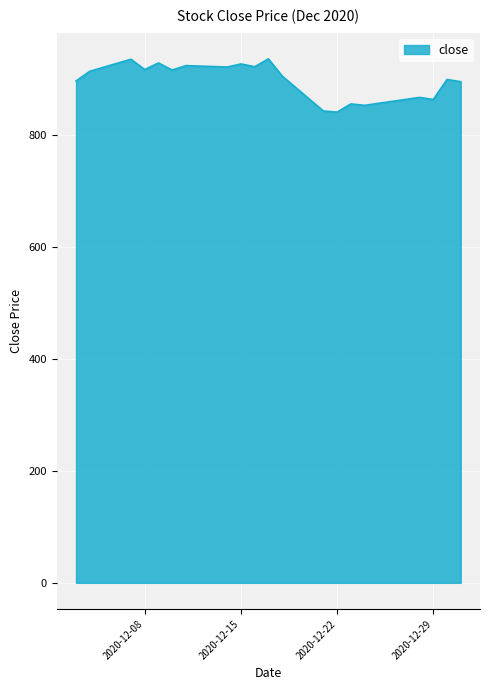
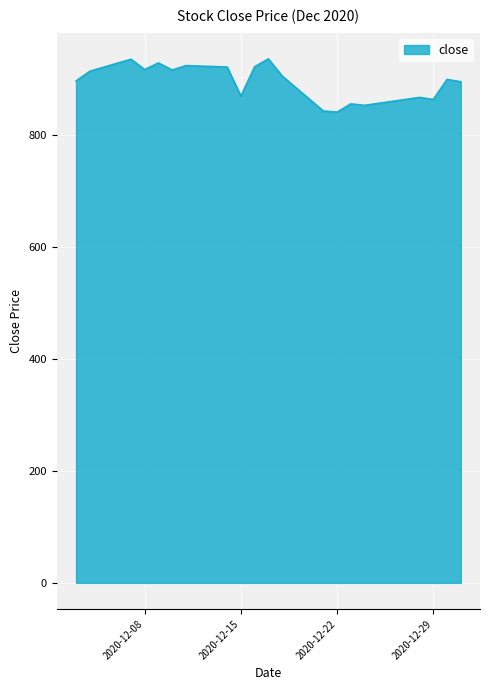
  {
    "2020-12-08": 920,
-   "2020-12-15": 930,
+   "2020-12-15": 870,
    "2020-12-22": 840,
    "2020-12-29": 860
  }
